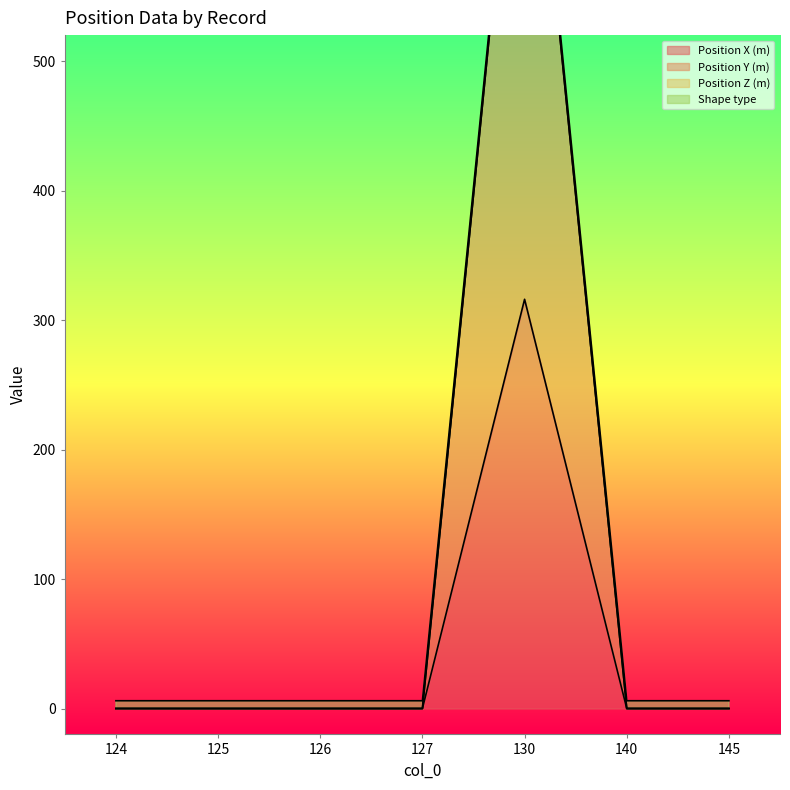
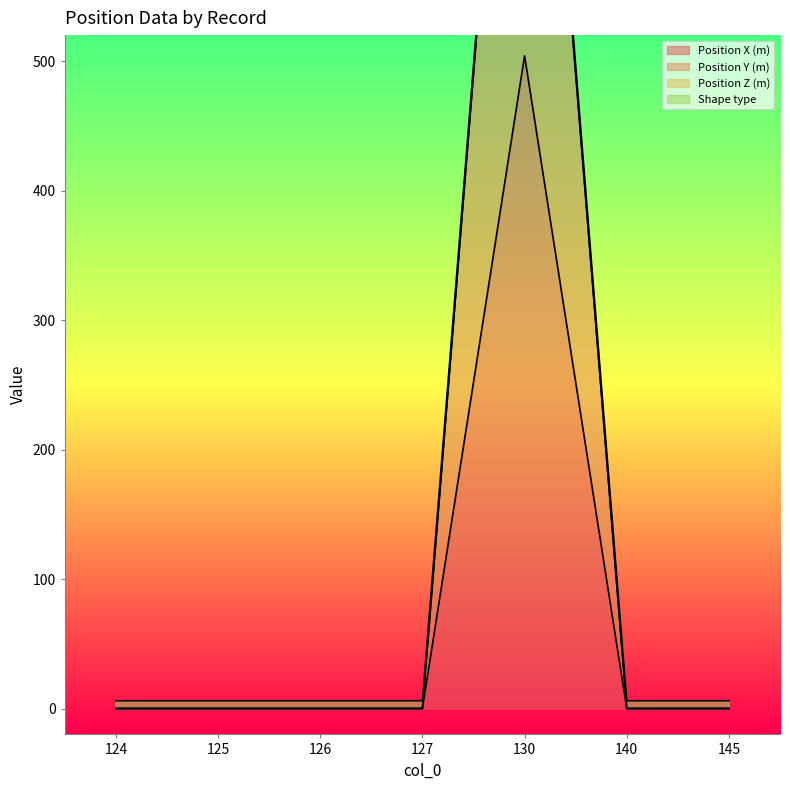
  {
    "Position X (m)": {
-     "130": 316
+     "130": 504
    }
  }
